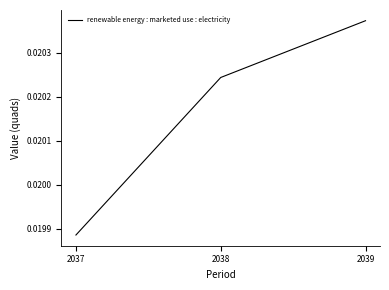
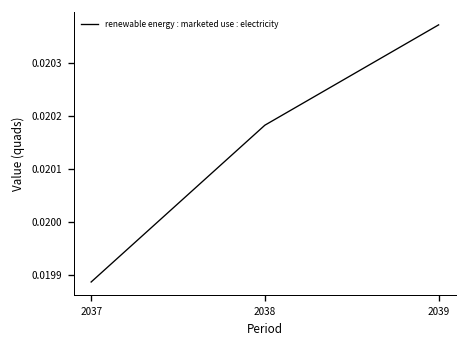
  {
    "2037": 0.01989,
-   "2038": 0.02024,
+   "2038": 0.02018,
    "2039": 0.02037
  }
